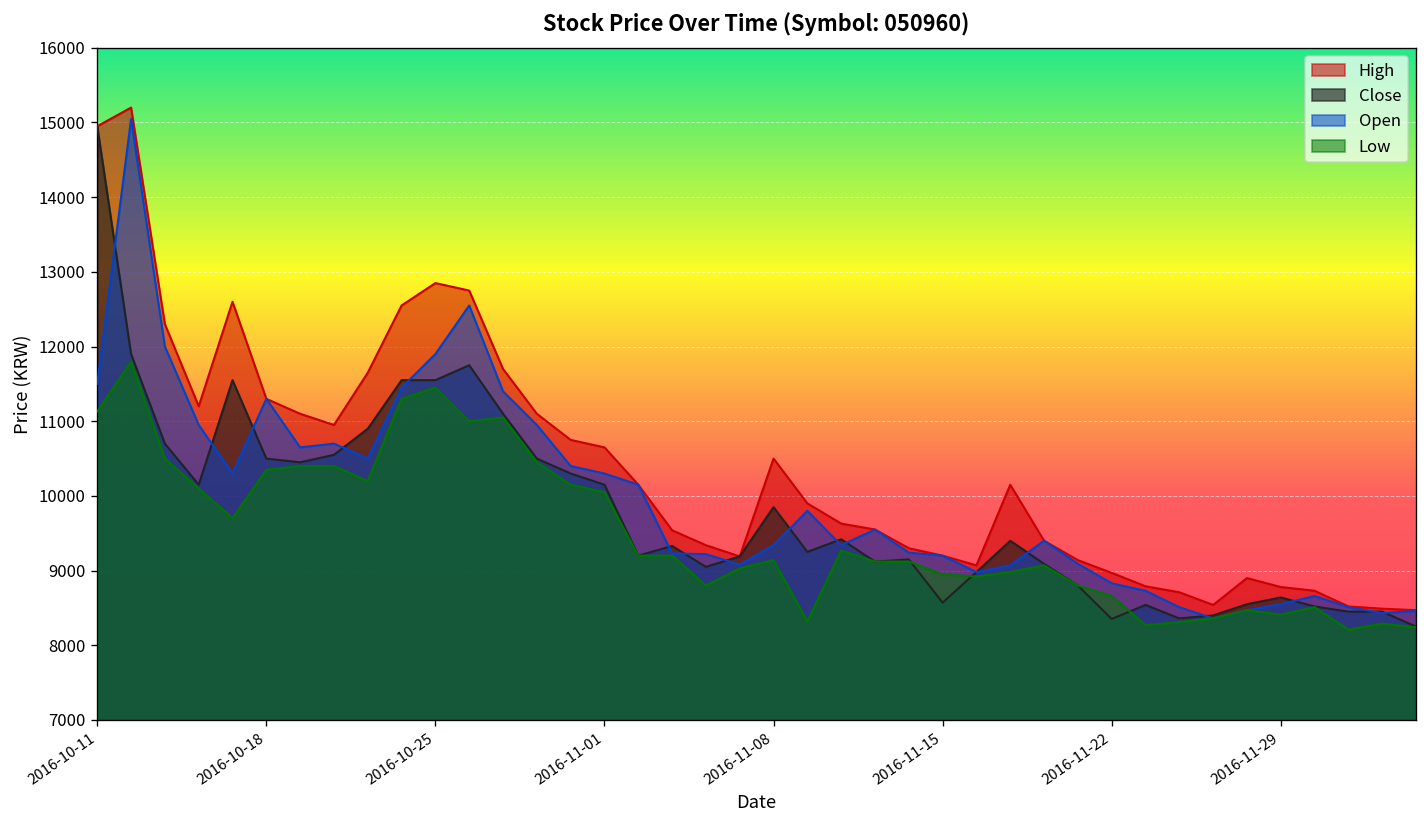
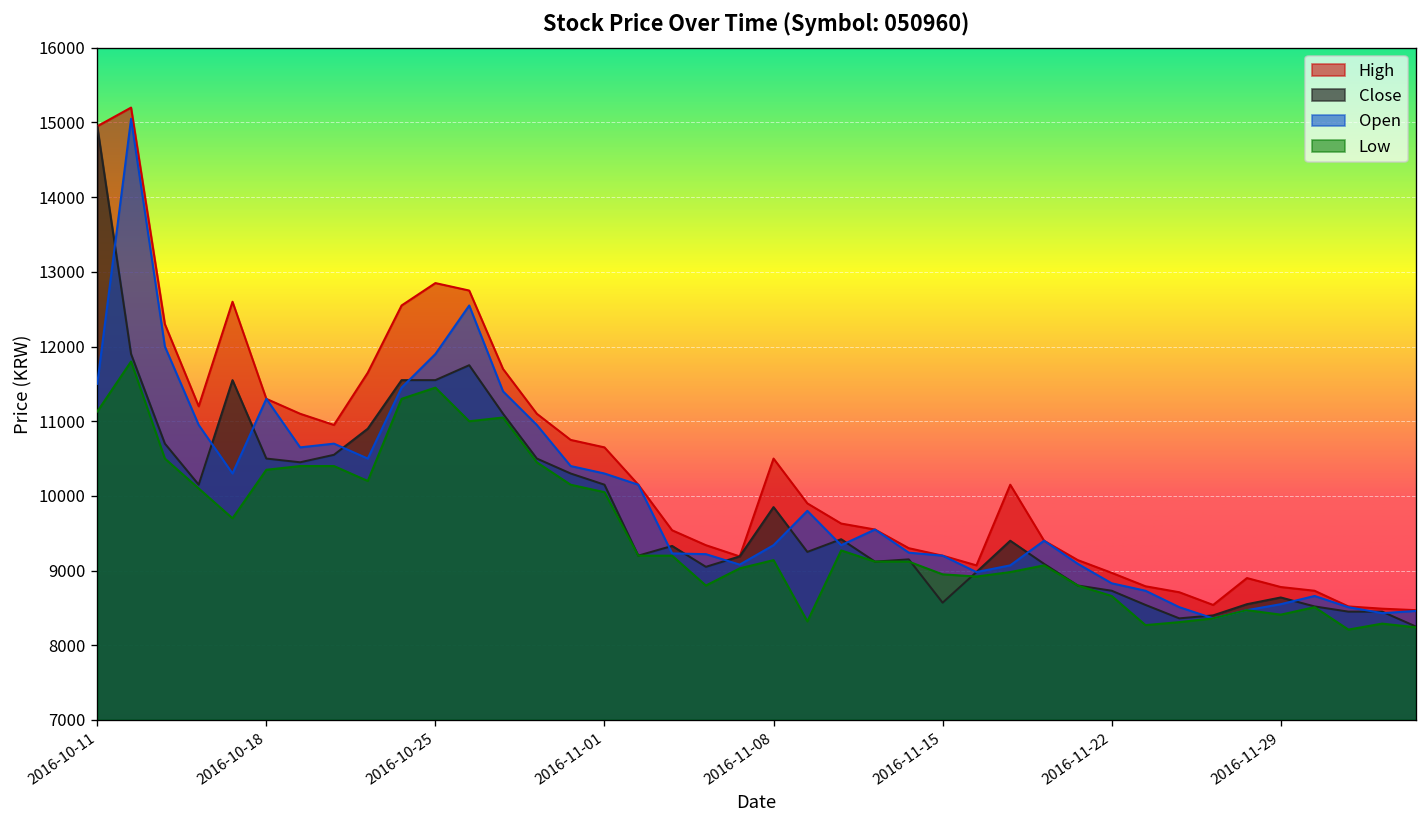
  {
    "High": {
      "2016-10-25": 12900,
      "2016-11-01": 10700,
      "2016-11-08": 10500,
      "2016-11-22": 9000,
      "2016-11-29": 8800
    },
    "Close": {
      "2016-10-18": 10500,
      "2016-10-25": 11600,
      "2016-11-01": 10200,
      "2016-11-08": 9900,
      "2016-11-15": 8600,
-     "2016-11-22": 8400,
+     "2016-11-22": 8700,
      "2016-11-29": 8600
    },
    "Open": {
      "2016-10-11": 11500,
      "2016-10-25": 11900,
      "2016-11-01": 10300,
      "2016-11-08": 9300,
      "2016-11-22": 8800,
      "2016-11-29": 8600
    },
    "Low": {
      "2016-10-11": 11100,
      "2016-10-18": 10400,
      "2016-10-25": 11500,
      "2016-11-01": 10100,
      "2016-11-08": 9100,
      "2016-11-15": 9000,
      "2016-11-22": 8700,
      "2016-11-29": 8400
    }
  }
